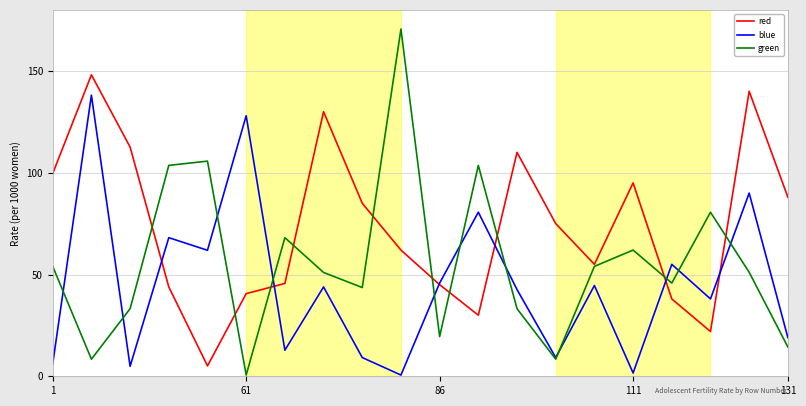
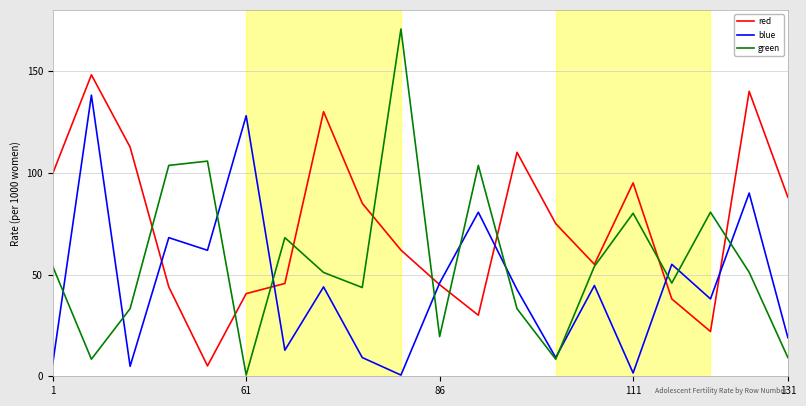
  {
    "red": {
      "61": 41,
      "111": 95,
      "131": 88
    },
    "blue": {
      "61": 128,
      "111": 2,
      "131": 19
    },
    "green": {
      "61": 1,
      "86": 20,
-     "111": 62,
-     "131": 14
+     "111": 80,
+     "131": 9
    }
  }
